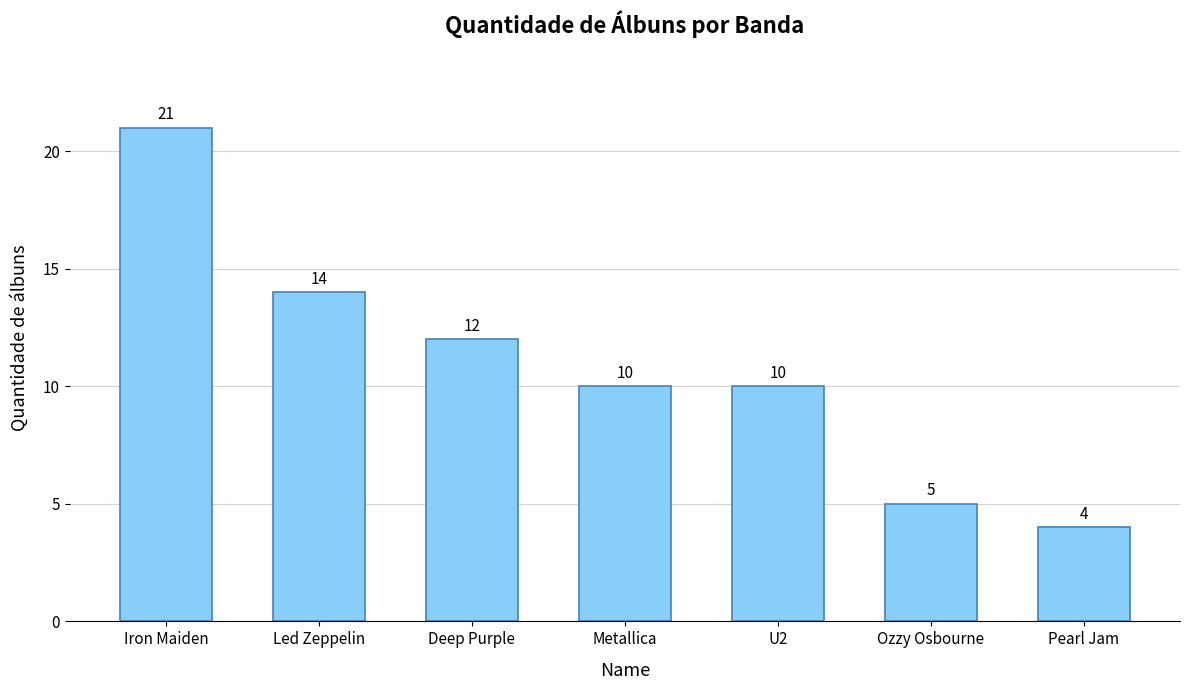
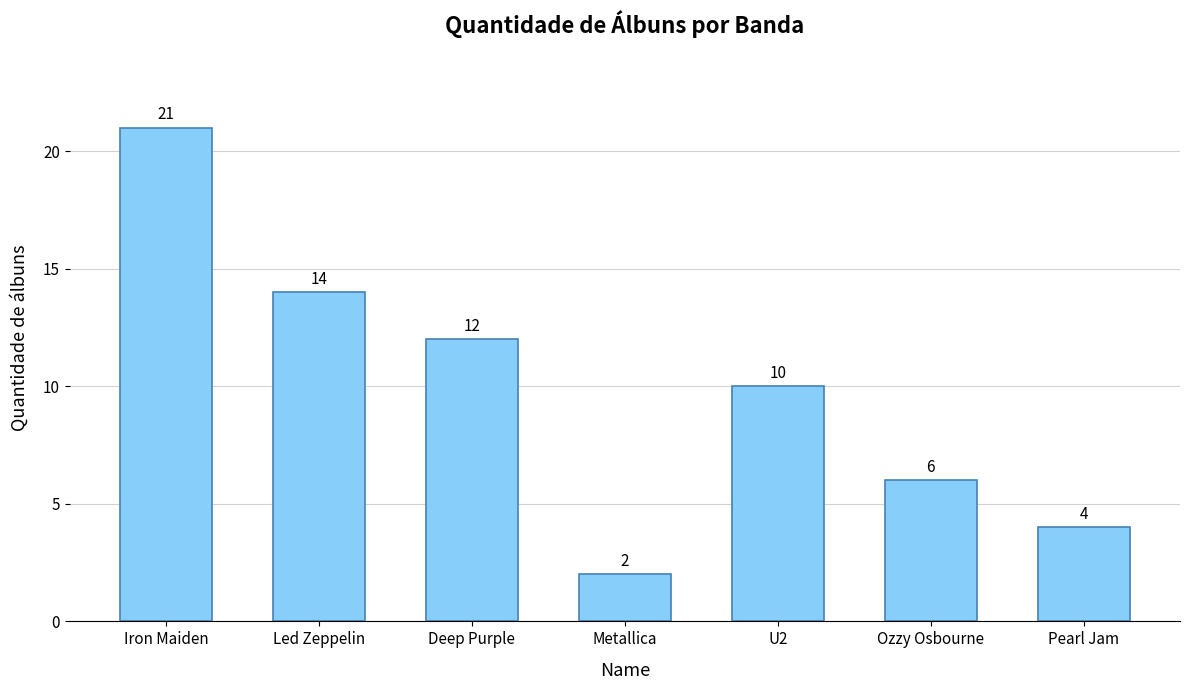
  {
    "Iron Maiden": 21,
    "Led Zeppelin": 14,
    "Deep Purple": 12,
-   "Metallica": 10,
+   "Metallica": 2,
    "U2": 10,
-   "Ozzy Osbourne": 5,
+   "Ozzy Osbourne": 6,
    "Pearl Jam": 4
  }
